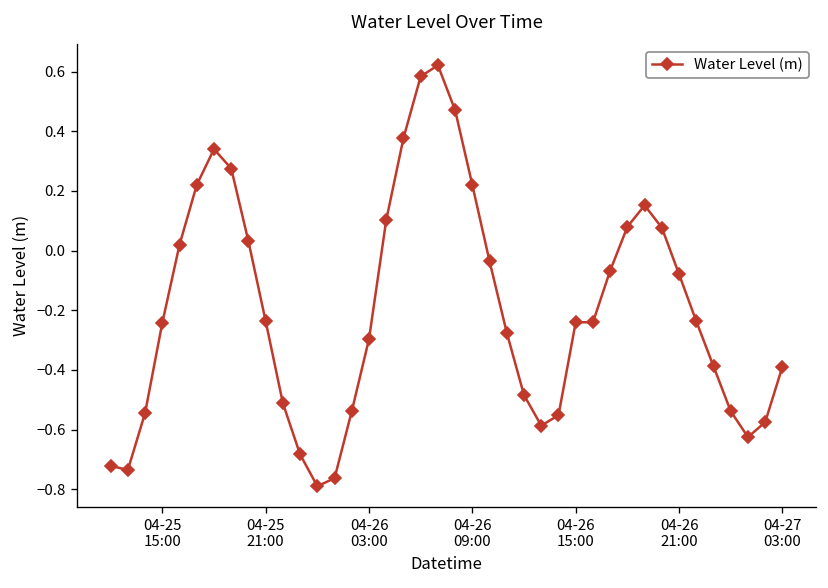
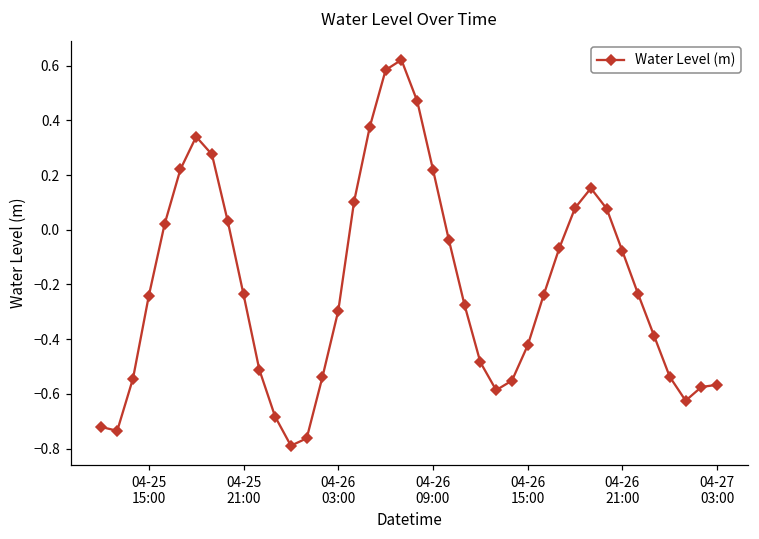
  {
    "04-25 15:00": -0.24,
    "04-25 21:00": -0.24,
    "04-26 03:00": -0.30,
    "04-26 09:00": 0.22,
-   "04-26 15:00": -0.24,
+   "04-26 15:00": -0.42,
    "04-26 21:00": -0.08,
-   "04-27 03:00": -0.39
+   "04-27 03:00": -0.57
  }
